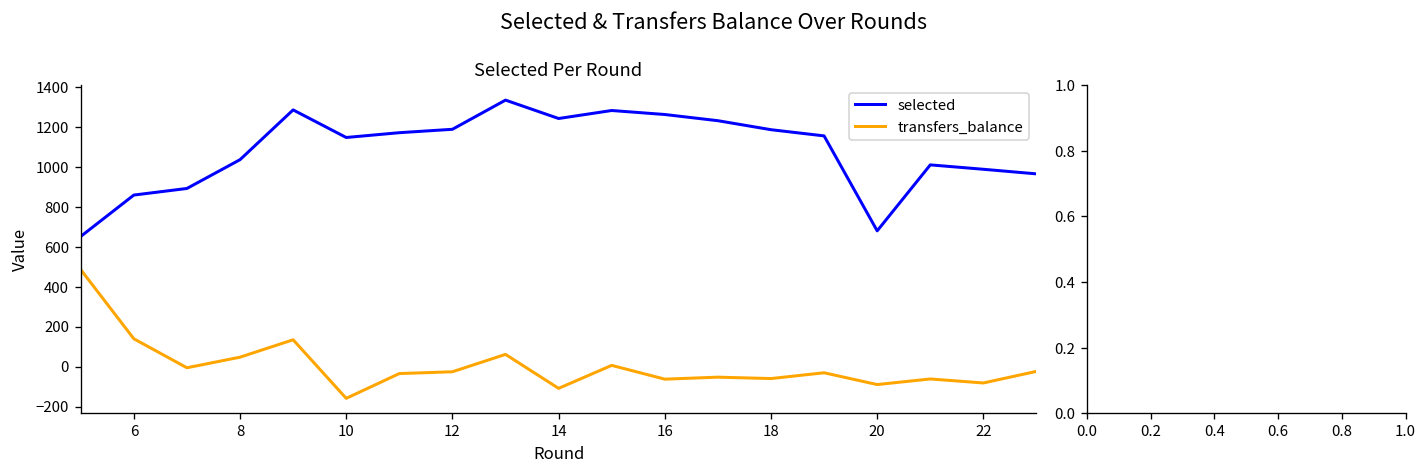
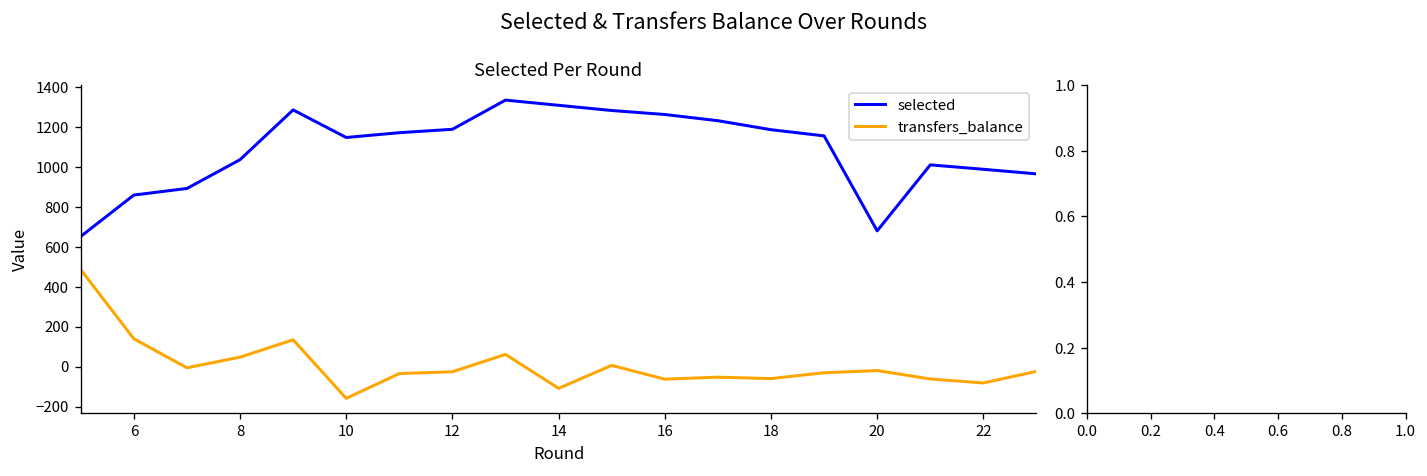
  {
    "selected": {
      "6": 860,
      "8": 1040,
      "10": 1150,
      "12": 1190,
-     "14": 1240,
+     "14": 1310,
      "16": 1260,
      "18": 1190,
      "20": 680,
      "22": 990
    },
    "transfers_balance": {
      "6": 140,
      "8": 50,
      "10": -160,
      "12": -30,
      "14": -110,
      "16": -60,
      "18": -60,
-     "20": -90,
+     "20": -20,
      "22": -80
    }
  }
